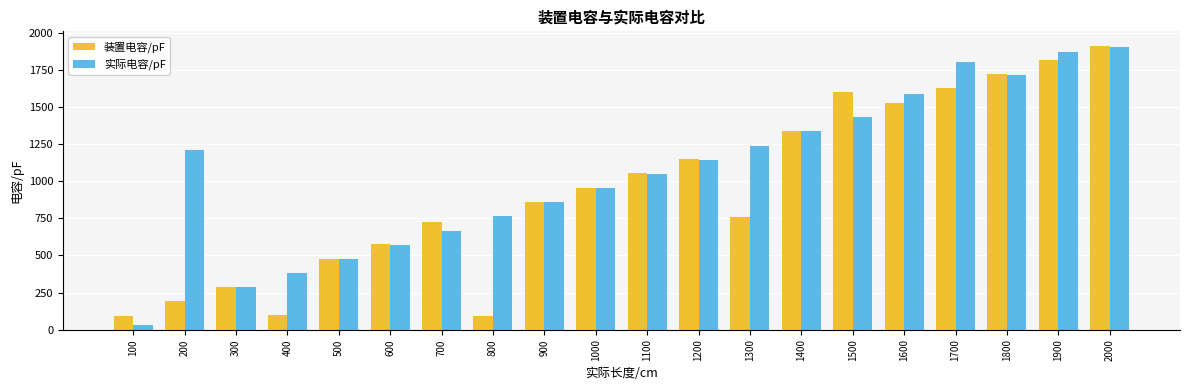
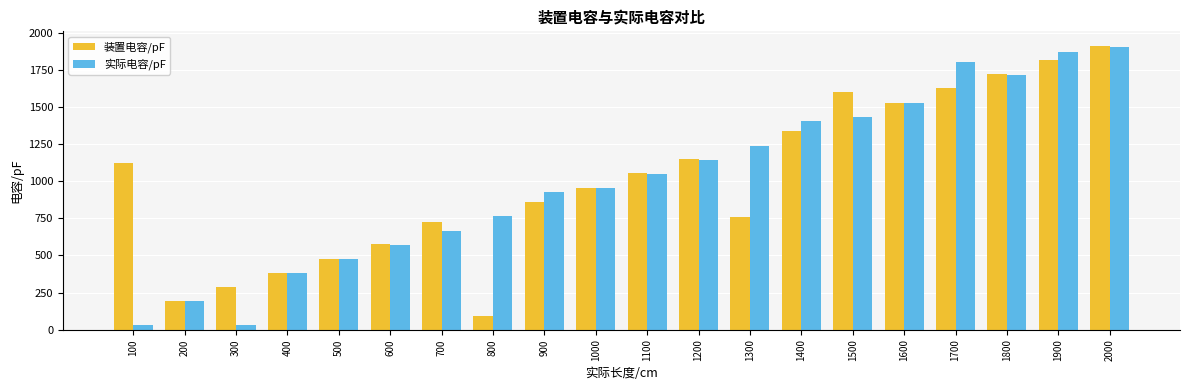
  {
    "装置电容/pF": {
-     "100": 100,
+     "100": 1120,
      "200": 190,
      "300": 290,
-     "400": 100,
+     "400": 380,
      "500": 480,
      "600": 570,
      "700": 720,
      "800": 90,
      "900": 860,
      "1000": 960,
      "1100": 1050,
      "1200": 1150,
      "1300": 760,
      "1400": 1340,
      "1500": 1600,
      "1600": 1530,
      "1700": 1630,
      "1800": 1720,
      "1900": 1820,
      "2000": 1910
    },
    "实际电容/pF": {
      "100": 30,
-     "200": 1210,
-     "300": 290,
+     "200": 190,
+     "300": 30,
      "400": 380,
      "500": 480,
      "600": 570,
      "700": 670,
      "800": 760,
-     "900": 860,
+     "900": 930,
      "1000": 950,
      "1100": 1050,
      "1200": 1140,
      "1300": 1240,
-     "1400": 1340,
+     "1400": 1400,
      "1500": 1430,
-     "1600": 1590,
+     "1600": 1530,
      "1700": 1800,
      "1800": 1720,
      "1900": 1870,
      "2000": 1910
    }
  }
